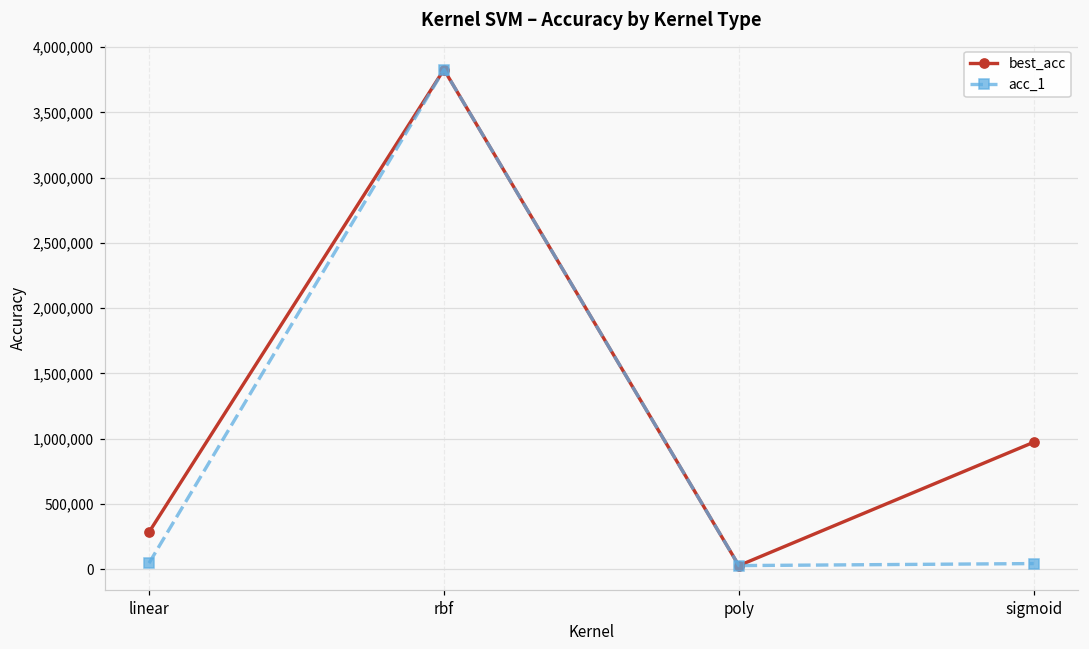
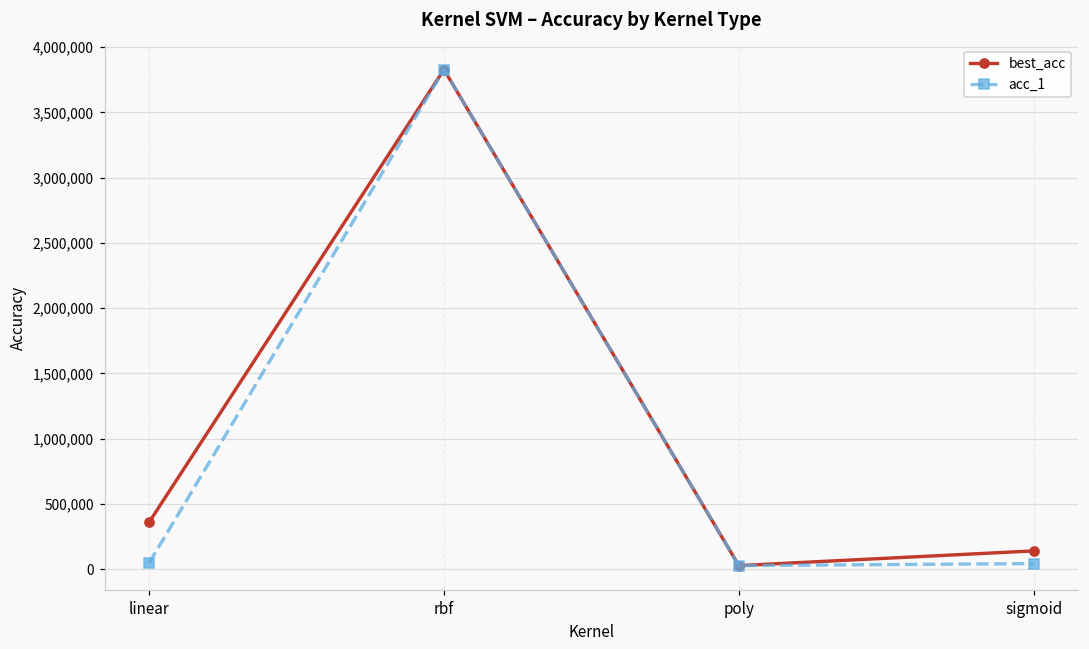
  {
    "best_acc": {
-     "linear": "280,000",
-     "sigmoid": "970,000"
+     "linear": "360,000",
+     "sigmoid": "140,000"
    },
    "acc_1": {
      "linear": "50,000",
      "sigmoid": "40,000"
    }
  }
